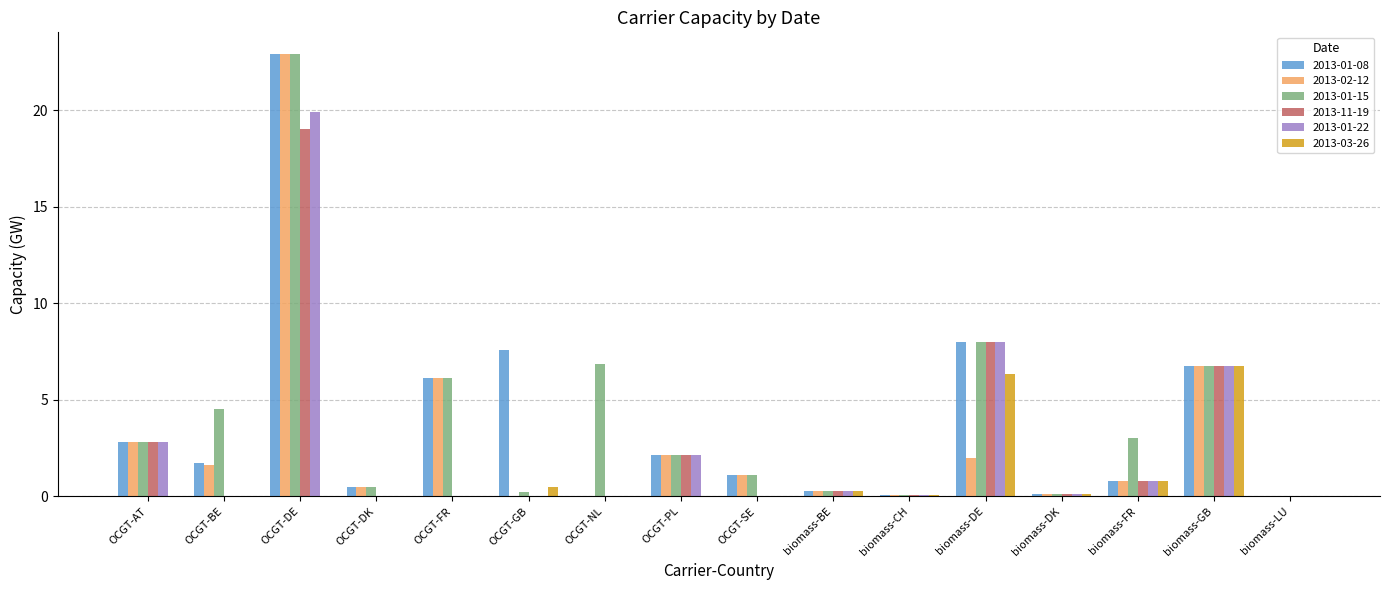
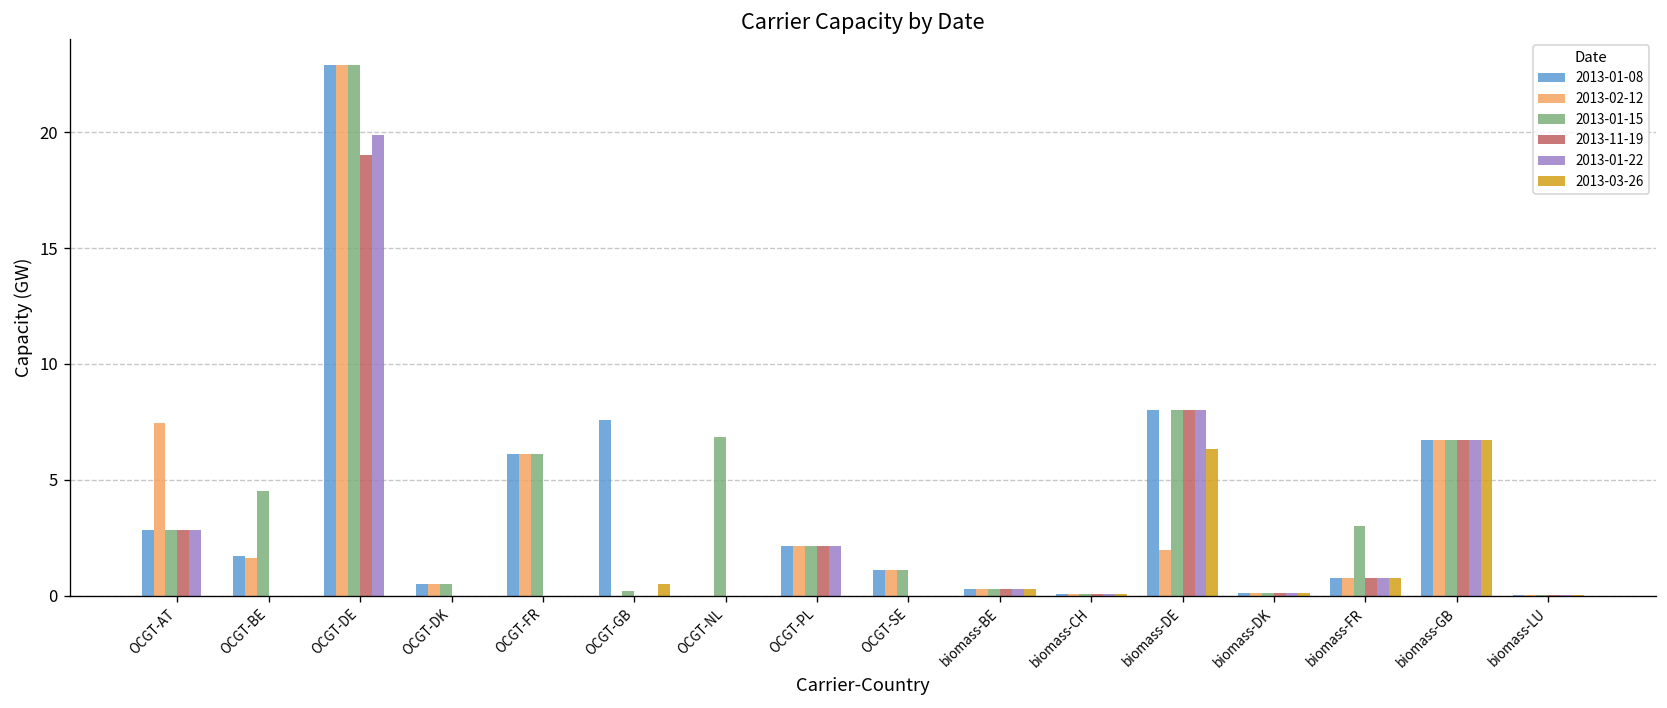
  {
    "2013-01-08": {
      "OCGT-AT": 2.8,
      "OCGT-BE": 1.7,
      "OCGT-DE": 22.9,
      "OCGT-DK": 0.5,
      "OCGT-FR": 6.1,
      "OCGT-GB": 7.6,
      "OCGT-NL": 0.0,
      "OCGT-PL": 2.1,
      "OCGT-SE": 1.1,
      "biomass-BE": 0.3,
      "biomass-DE": 8.0,
      "biomass-FR": 0.8,
      "biomass-GB": 6.7
    },
    "2013-02-12": {
-     "OCGT-AT": 2.8,
+     "OCGT-AT": 7.4,
      "OCGT-BE": 1.6,
      "OCGT-DE": 22.9,
      "OCGT-DK": 0.5,
      "OCGT-FR": 6.1,
      "OCGT-GB": 0.0,
      "OCGT-NL": 0.0,
      "OCGT-PL": 2.1,
      "OCGT-SE": 1.1,
      "biomass-BE": 0.3,
      "biomass-DE": 2.0,
      "biomass-FR": 0.8,
      "biomass-GB": 6.7
    },
    "2013-01-15": {
      "OCGT-AT": 2.8,
      "OCGT-BE": 4.5,
      "OCGT-DE": 22.9,
      "OCGT-DK": 0.5,
      "OCGT-FR": 6.1,
      "OCGT-GB": 0.2,
      "OCGT-NL": 6.8,
      "OCGT-PL": 2.1,
      "OCGT-SE": 1.1,
      "biomass-BE": 0.3,
      "biomass-DE": 8.0,
      "biomass-FR": 3.0,
      "biomass-GB": 6.7
    },
    "2013-11-19": {
      "OCGT-AT": 2.8,
      "OCGT-BE": 0.0,
      "OCGT-DE": 19.0,
      "OCGT-DK": 0.0,
      "OCGT-FR": 0.0,
      "OCGT-GB": 0.0,
      "OCGT-NL": 0.0,
      "OCGT-PL": 2.1,
      "OCGT-SE": 0.0,
      "biomass-BE": 0.3,
      "biomass-DE": 8.0,
      "biomass-FR": 0.8,
      "biomass-GB": 6.7
    },
    "2013-01-22": {
      "OCGT-AT": 2.8,
      "OCGT-BE": 0.0,
      "OCGT-DE": 19.9,
      "OCGT-DK": 0.0,
      "OCGT-FR": 0.0,
      "OCGT-GB": 0.0,
      "OCGT-NL": 0.0,
      "OCGT-PL": 2.1,
      "OCGT-SE": 0.0,
      "biomass-BE": 0.3,
      "biomass-DE": 8.0,
      "biomass-FR": 0.8,
      "biomass-GB": 6.7
    },
    "2013-03-26": {
      "OCGT-AT": 0.0,
      "OCGT-BE": 0.0,
      "OCGT-DE": 0.0,
      "OCGT-DK": 0.0,
      "OCGT-FR": 0.0,
      "OCGT-GB": 0.5,
      "OCGT-NL": 0.0,
      "OCGT-PL": 0.0,
      "OCGT-SE": 0.0,
      "biomass-BE": 0.3,
      "biomass-DE": 6.3,
      "biomass-FR": 0.8,
      "biomass-GB": 6.7
    }
  }
